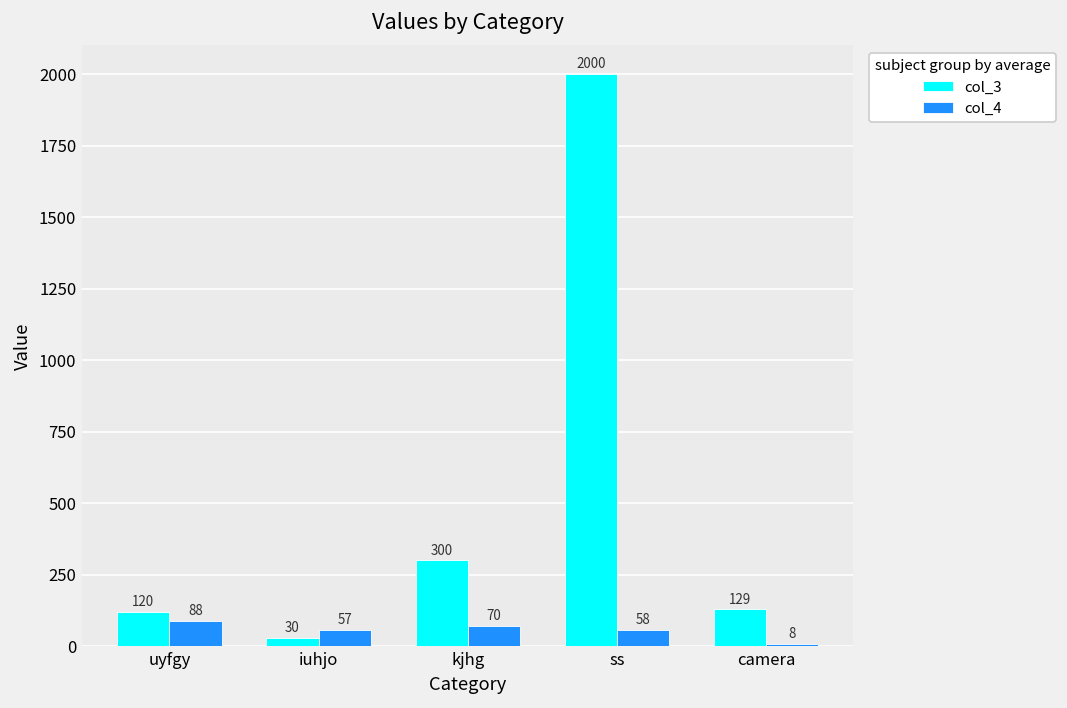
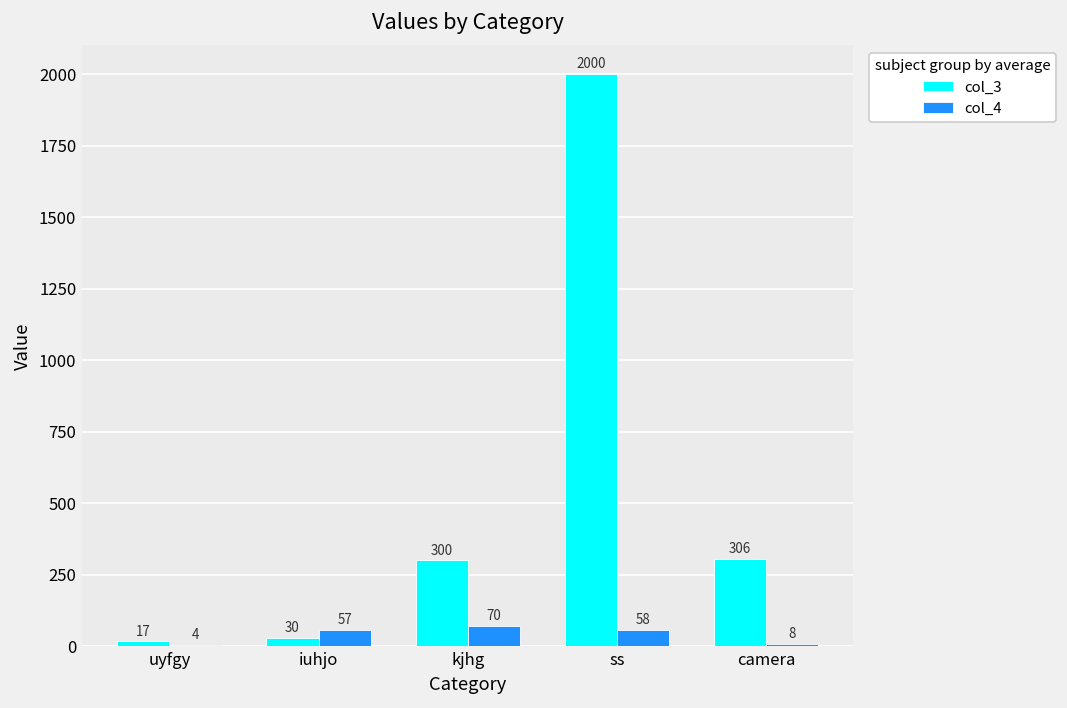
  {
    "col_3": {
-     "uyfgy": 120,
+     "uyfgy": 17,
      "iuhjo": 30,
      "kjhg": 300,
      "ss": 2000,
-     "camera": 129
+     "camera": 306
    },
    "col_4": {
-     "uyfgy": 88,
+     "uyfgy": 4,
      "iuhjo": 57,
      "kjhg": 70,
      "ss": 58,
      "camera": 8
    }
  }
